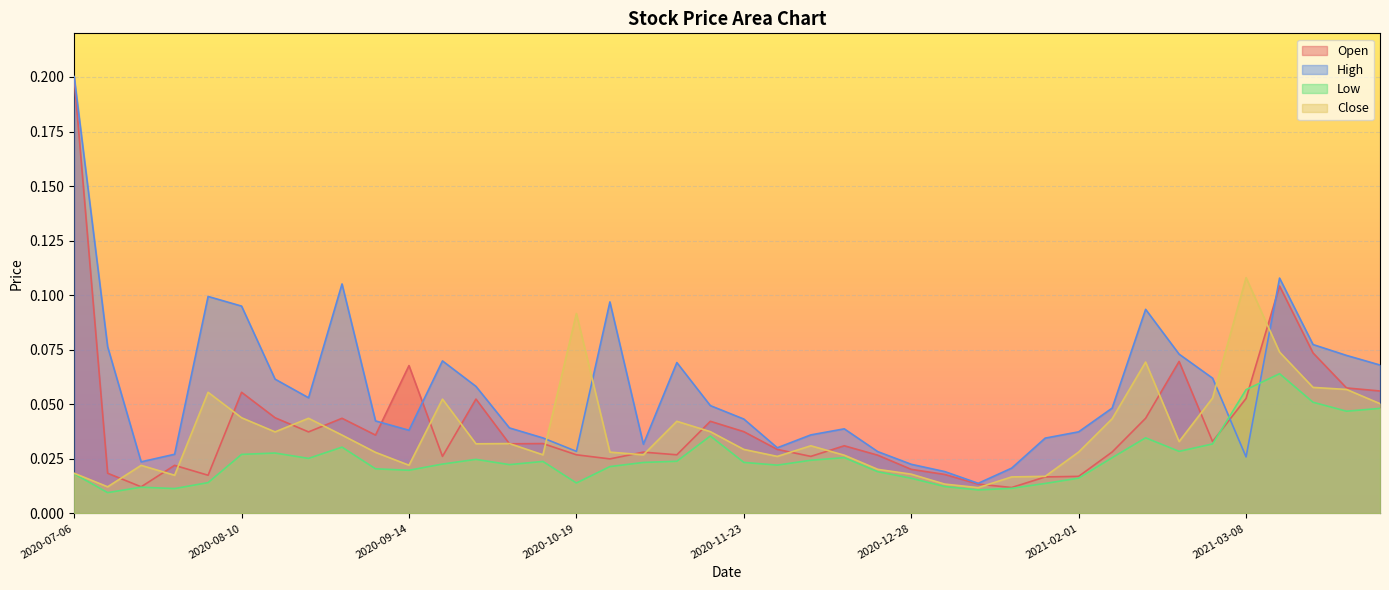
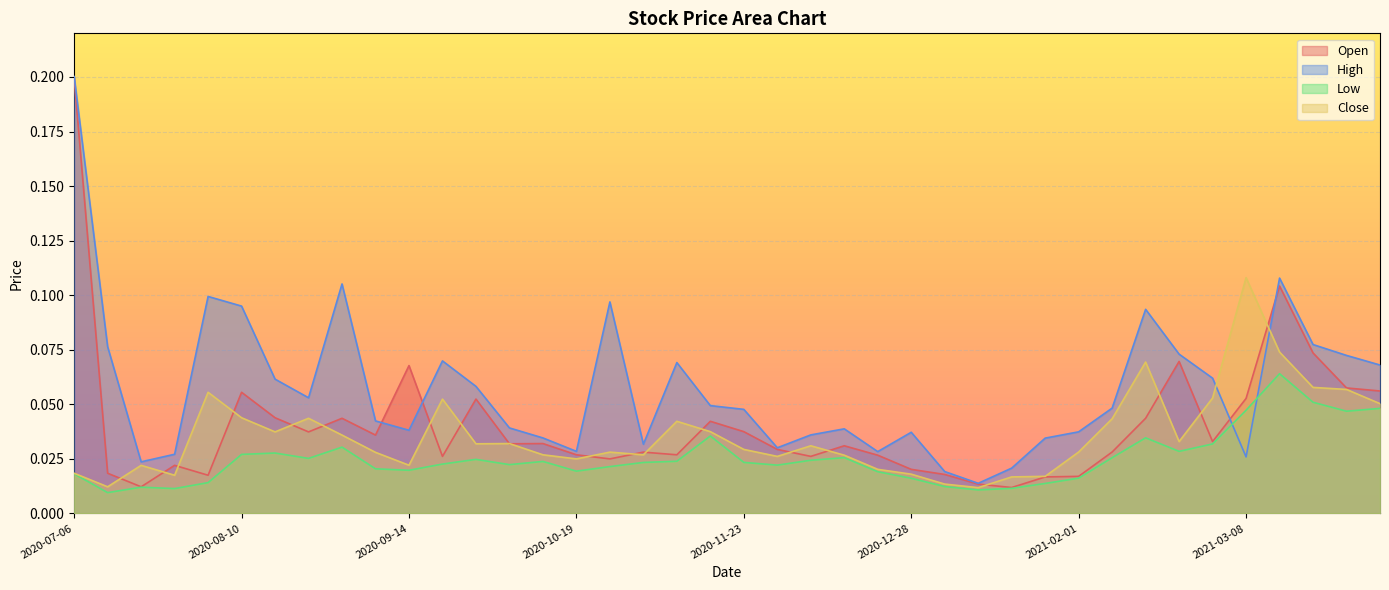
  {
    "Open": {
      "2020-08-10": 0.056,
      "2020-09-14": 0.068,
      "2020-10-19": 0.027,
      "2020-11-23": 0.037,
      "2020-12-28": 0.020,
      "2021-03-08": 0.053
    },
    "High": {
      "2020-08-10": 0.095,
      "2020-09-14": 0.038,
      "2020-10-19": 0.028,
-     "2020-11-23": 0.043,
-     "2020-12-28": 0.023,
+     "2020-11-23": 0.048,
+     "2020-12-28": 0.037,
      "2021-02-01": 0.037,
      "2021-03-08": 0.026
    },
    "Low": {
      "2020-08-10": 0.027,
      "2020-09-14": 0.020,
-     "2020-10-19": 0.014,
+     "2020-10-19": 0.019,
      "2020-11-23": 0.023,
      "2020-12-28": 0.016,
-     "2021-03-08": 0.057
+     "2021-03-08": 0.047
    },
    "Close": {
      "2020-08-10": 0.044,
      "2020-09-14": 0.022,
-     "2020-10-19": 0.092,
+     "2020-10-19": 0.025,
      "2020-11-23": 0.029,
      "2020-12-28": 0.018,
      "2021-02-01": 0.028,
      "2021-03-08": 0.108
    }
  }
